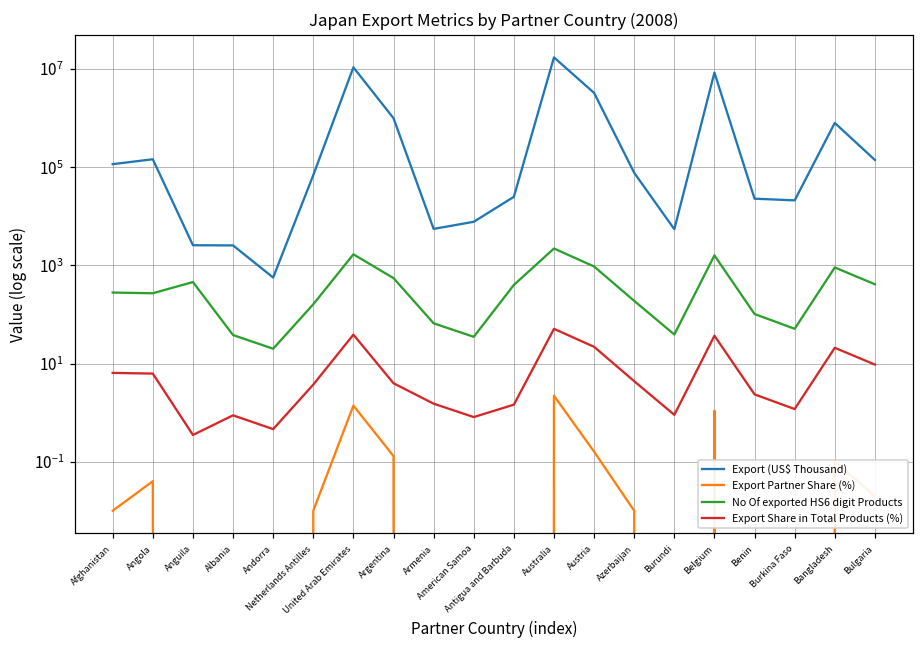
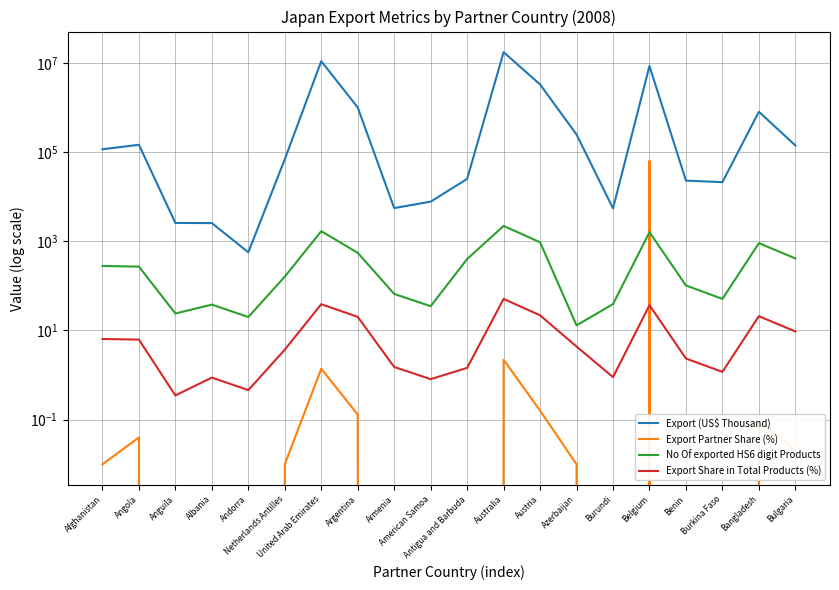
  {
    "Export (US$ Thousand)": {
      "Afghanistan": 120000,
      "Angola": 150000,
      "Anguila": 3000,
      "Albania": 3000,
      "Andorra": 600,
      "Netherlands Antilles": 70000,
      "United Arab Emirates": 11000000,
      "Argentina": 1000000,
      "Armenia": 6000,
      "American Samoa": 8000,
      "Antigua and Barbuda": 20000,
      "Australia": 17000000,
      "Austria": 3000000,
-     "Azerbaijan": 80000,
+     "Azerbaijan": 200000,
      "Burundi": 5000,
      "Belgium": 8000000,
      "Benin": 20000,
      "Burkina Faso": 20000,
      "Bangladesh": 800000,
      "Bulgaria": 140000
    },
    "Export Partner Share (%)": {
      "Afghanistan": 0.010,
      "Angola": 0.04,
      "Netherlands Antilles": 0.010,
      "United Arab Emirates": 1.4,
      "Argentina": 0.13,
      "Australia": 2,
      "Austria": 0.16,
      "Azerbaijan": 0.010,
-     "Belgium": 1.1
+     "Belgium": 60000
    },
    "No Of exported HS6 digit Products": {
      "Afghanistan": 300,
      "Angola": 300,
-     "Anguila": 500,
+     "Anguila": 20,
      "Albania": 40,
      "Andorra": 20,
      "Netherlands Antilles": 160,
      "United Arab Emirates": 1700,
      "Argentina": 600,
      "Armenia": 70,
      "American Samoa": 40,
      "Antigua and Barbuda": 400,
      "Australia": 2000,
      "Austria": 900,
-     "Azerbaijan": 190,
+     "Azerbaijan": 13,
      "Burundi": 40,
      "Belgium": 1600,
      "Benin": 100,
      "Burkina Faso": 50,
      "Bangladesh": 900,
      "Bulgaria": 400
    },
    "Export Share in Total Products (%)": {
      "Afghanistan": 6,
      "Angola": 6,
      "Anguila": 0.4,
      "Albania": 0.9,
      "Andorra": 0.5,
      "Netherlands Antilles": 4,
      "United Arab Emirates": 40,
-     "Argentina": 4,
+     "Argentina": 20,
      "Armenia": 1.5,
      "American Samoa": 0.8,
      "Antigua and Barbuda": 1.5,
      "Australia": 50,
      "Austria": 20,
      "Azerbaijan": 4,
      "Burundi": 1,
      "Belgium": 40,
      "Benin": 2,
      "Burkina Faso": 1.2,
      "Bangladesh": 20,
      "Bulgaria": 10
    }
  }
